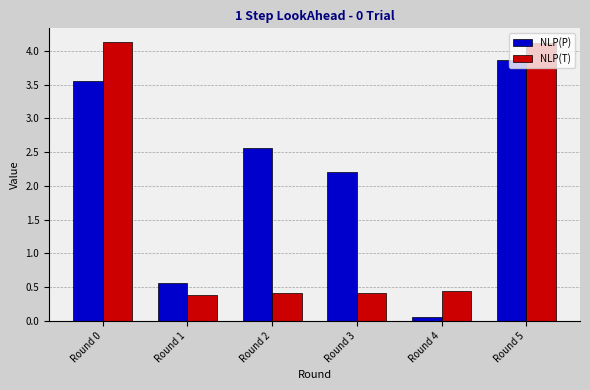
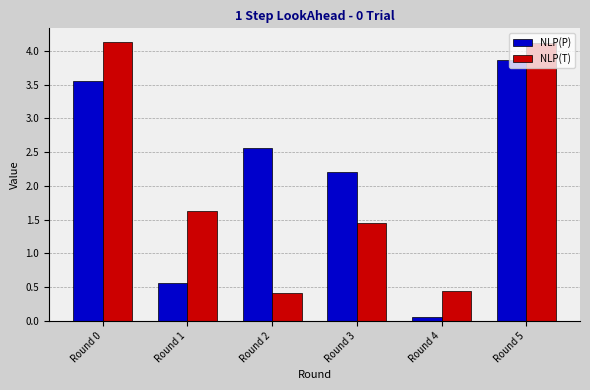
  {
    "NLP(P)": {
      "Round 0": 3.5,
      "Round 1": 0.6,
      "Round 2": 2.6,
      "Round 3": 2.2,
      "Round 4": 0.1
    },
    "NLP(T)": {
      "Round 0": 4.1,
-     "Round 1": 0.4,
+     "Round 1": 1.6,
      "Round 2": 0.4,
-     "Round 3": 0.4,
+     "Round 3": 1.5,
      "Round 4": 0.4
    }
  }
